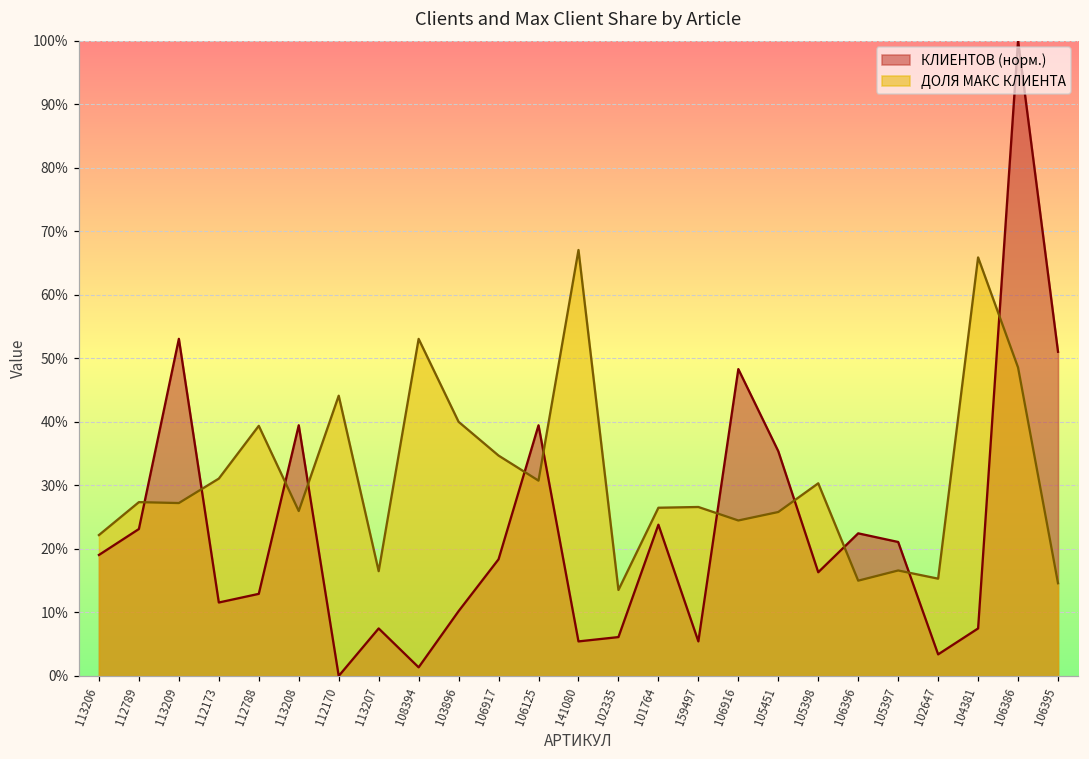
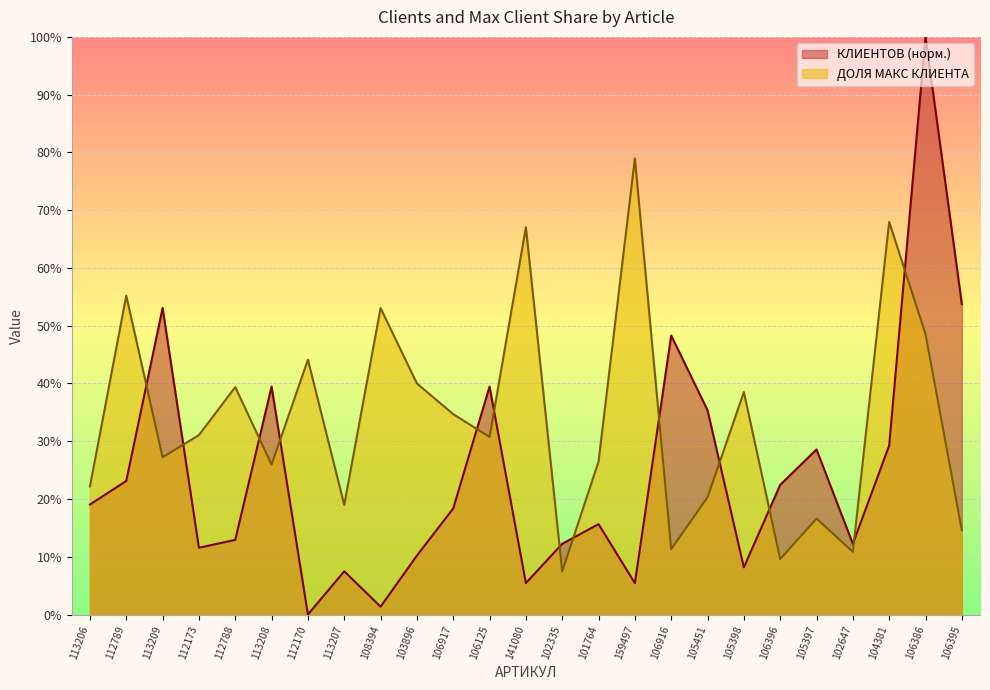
  {
    "КЛИЕНТОВ (норм.)": {
      "113206": "19%",
      "112789": "23%",
      "113209": "53%",
      "112173": "12%",
      "112788": "13%",
      "113208": "39%",
      "112170": "0%",
      "113207": "7%",
      "108394": "1%",
      "103896": "10%",
      "106917": "18%",
      "106125": "39%",
      "141080": "5%",
-     "102335": "6%",
-     "101764": "24%",
+     "102335": "12%",
+     "101764": "16%",
      "159497": "5%",
      "106916": "48%",
      "105451": "35%",
-     "105398": "16%",
+     "105398": "8%",
      "106396": "22%",
-     "105397": "21%",
-     "102647": "3%",
-     "104381": "7%",
+     "105397": "29%",
+     "102647": "12%",
+     "104381": "29%",
      "106386": "100%",
-     "106395": "51%"
+     "106395": "54%"
    },
    "ДОЛЯ МАКС КЛИЕНТА": {
      "113206": "22%",
-     "112789": "27%",
+     "112789": "55%",
      "113209": "27%",
      "112173": "31%",
      "112788": "39%",
      "113208": "26%",
      "112170": "44%",
-     "113207": "16%",
+     "113207": "19%",
      "108394": "53%",
      "103896": "40%",
      "106917": "35%",
      "106125": "31%",
      "141080": "67%",
-     "102335": "14%",
+     "102335": "7%",
      "101764": "26%",
-     "159497": "27%",
-     "106916": "24%",
-     "105451": "26%",
-     "105398": "30%",
-     "106396": "15%",
+     "159497": "79%",
+     "106916": "11%",
+     "105451": "20%",
+     "105398": "39%",
+     "106396": "10%",
      "105397": "17%",
-     "102647": "15%",
-     "104381": "66%",
+     "102647": "11%",
+     "104381": "68%",
      "106386": "49%",
      "106395": "15%"
    }
  }
